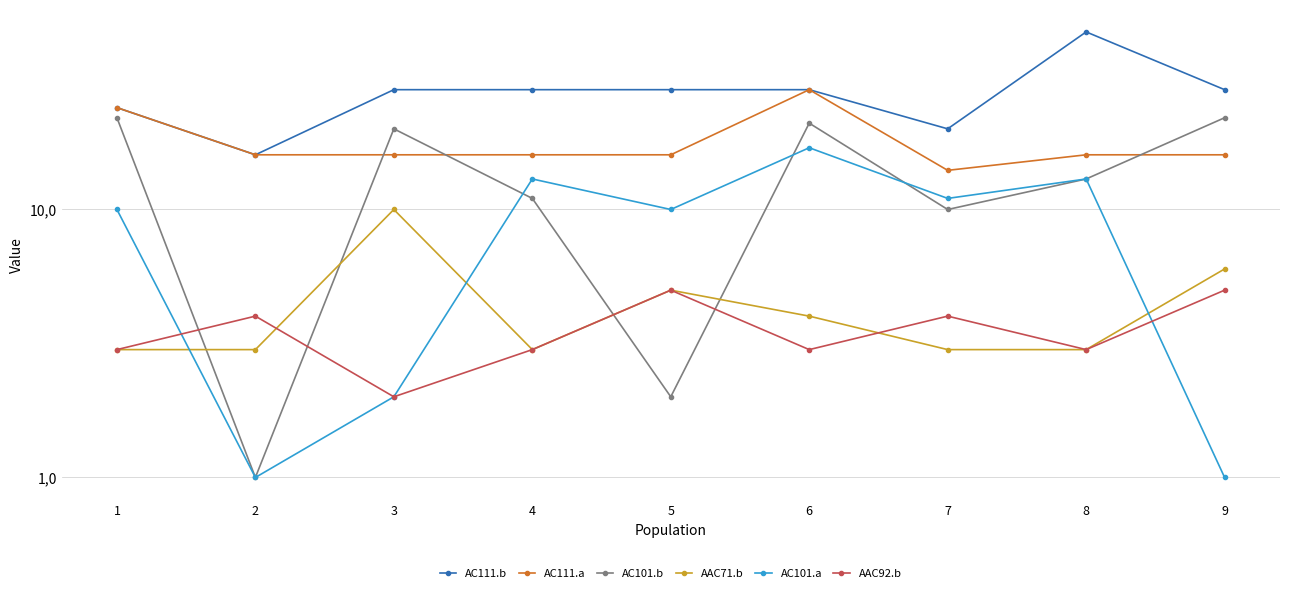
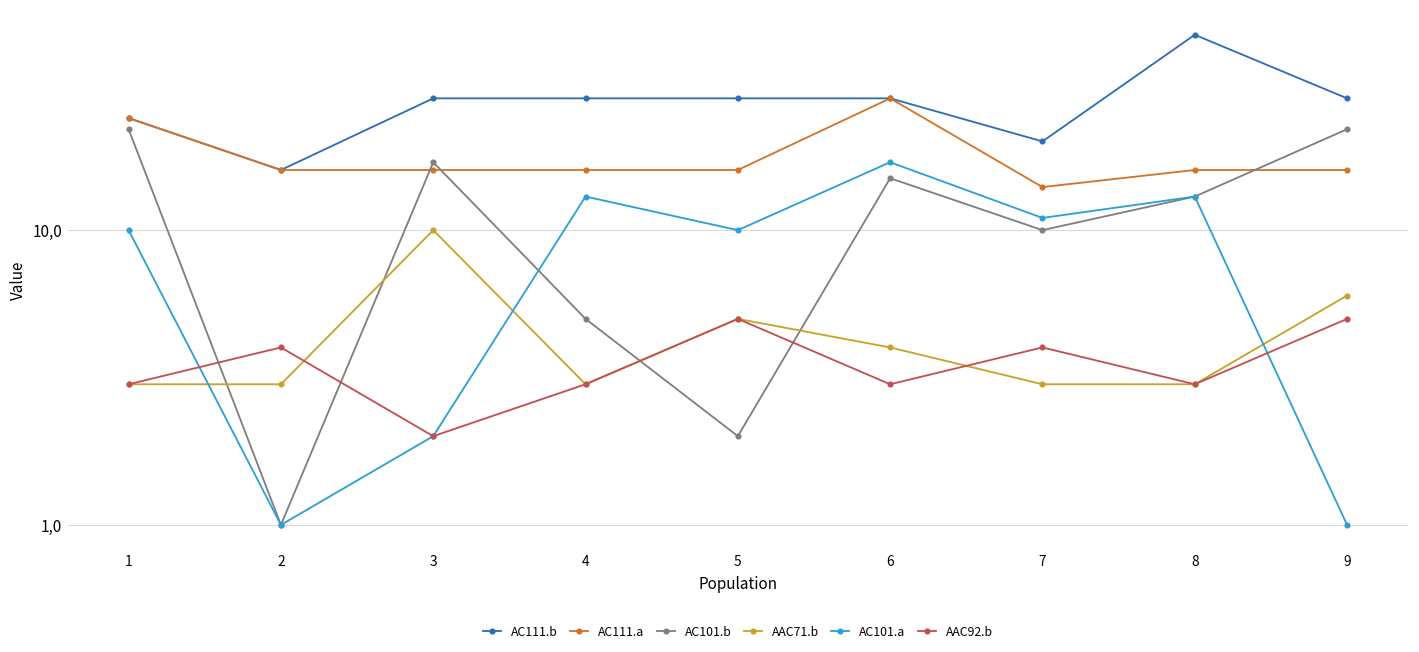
  {
    "AC101.b": {
      "1": 220,
-     "3": 200,
-     "4": 110,
+     "3": 170,
+     "4": 50,
      "5": 20,
-     "6": 210,
+     "6": 150,
      "7": 100,
      "9": 220
    }
  }
